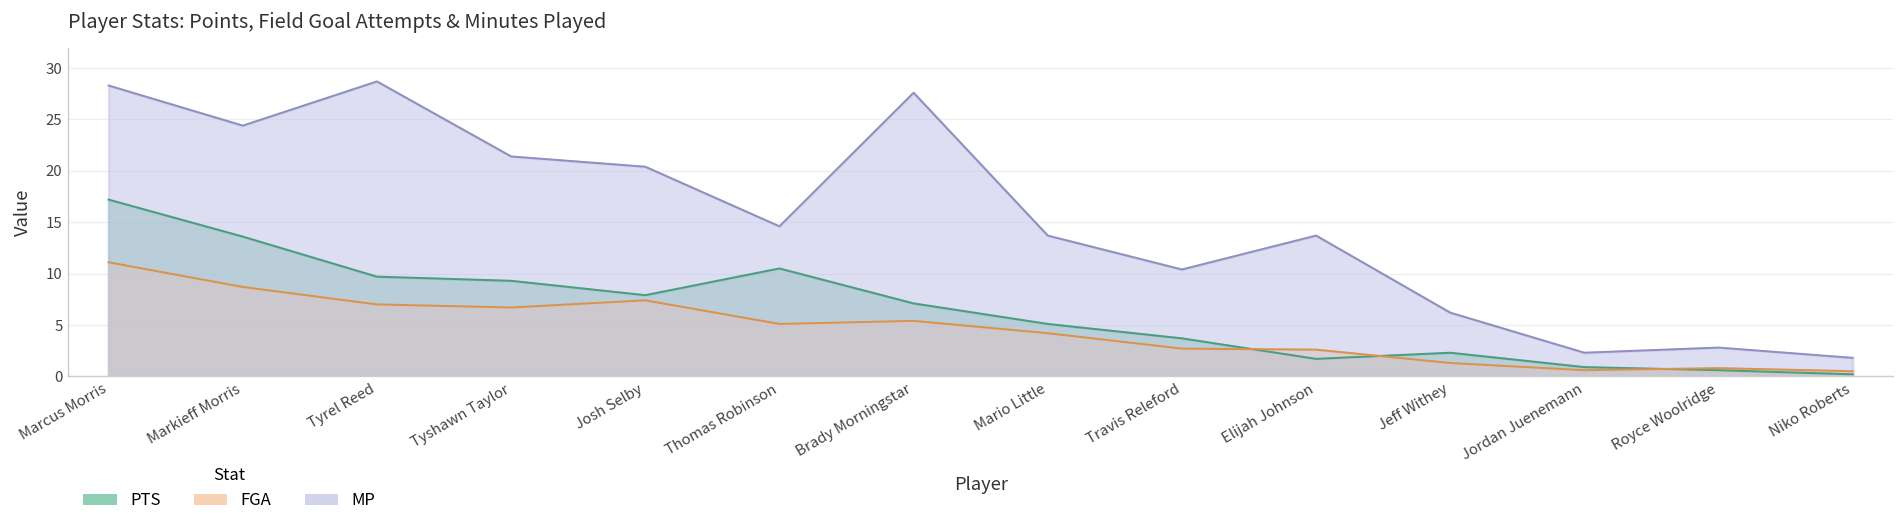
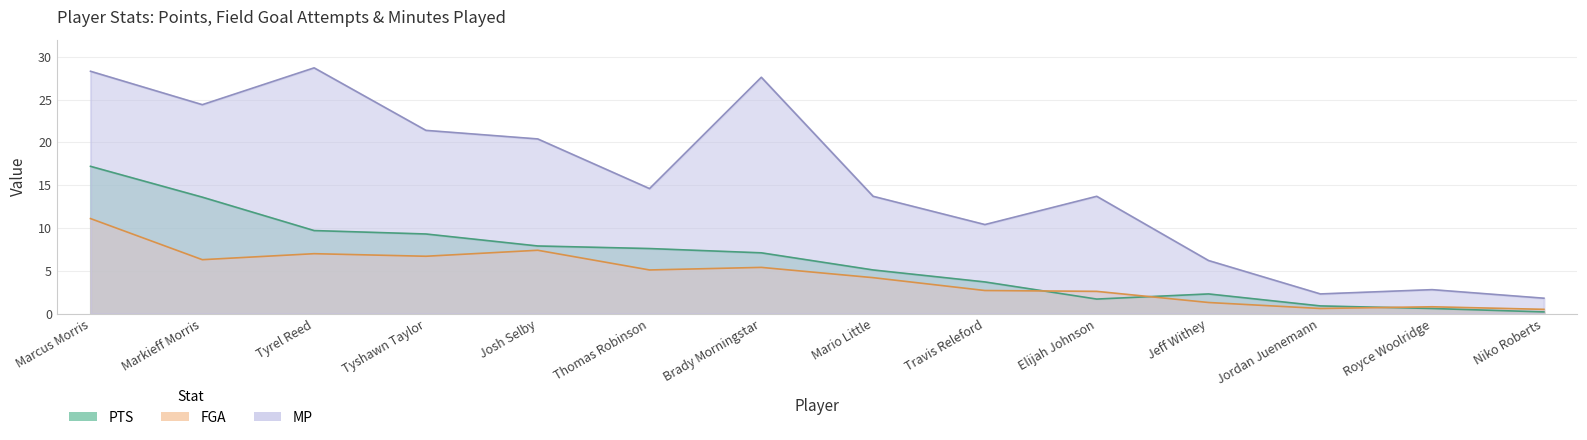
  {
    "PTS": {
      "Marcus Morris": 17,
      "Markieff Morris": 14,
      "Tyrel Reed": 10,
      "Tyshawn Taylor": 9,
      "Josh Selby": 8,
-     "Thomas Robinson": 11,
+     "Thomas Robinson": 8,
      "Brady Morningstar": 7,
      "Mario Little": 5,
      "Travis Releford": 4,
      "Elijah Johnson": 2,
      "Jeff Withey": 2,
      "Jordan Juenemann": 1,
      "Niko Roberts": 0
    },
    "FGA": {
      "Marcus Morris": 11,
-     "Markieff Morris": 9,
+     "Markieff Morris": 6,
      "Tyrel Reed": 7,
      "Tyshawn Taylor": 7,
      "Josh Selby": 7,
      "Thomas Robinson": 5,
      "Brady Morningstar": 5,
      "Mario Little": 4,
      "Travis Releford": 3,
      "Elijah Johnson": 3,
      "Jeff Withey": 1,
      "Jordan Juenemann": 1,
      "Niko Roberts": 1
    },
    "MP": {
      "Marcus Morris": 28,
      "Markieff Morris": 24,
      "Tyrel Reed": 29,
      "Tyshawn Taylor": 21,
      "Josh Selby": 20,
      "Thomas Robinson": 15,
      "Brady Morningstar": 28,
      "Mario Little": 14,
      "Travis Releford": 10,
      "Elijah Johnson": 14,
      "Jeff Withey": 6,
      "Jordan Juenemann": 2,
      "Royce Woolridge": 3,
      "Niko Roberts": 2
    }
  }
